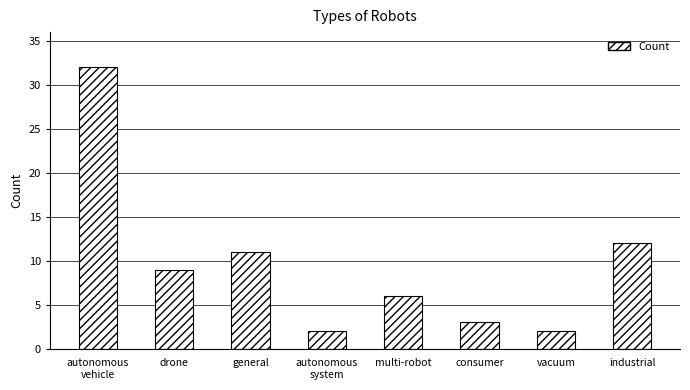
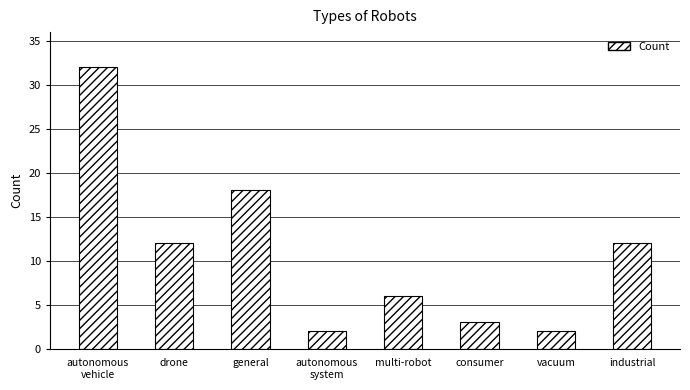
  {
    "autonomous vehicle": 32,
-   "drone": 9,
-   "general": 11,
+   "drone": 12,
+   "general": 18,
    "autonomous system": 2,
    "multi-robot": 6,
    "consumer": 3,
    "vacuum": 2,
    "industrial": 12
  }
